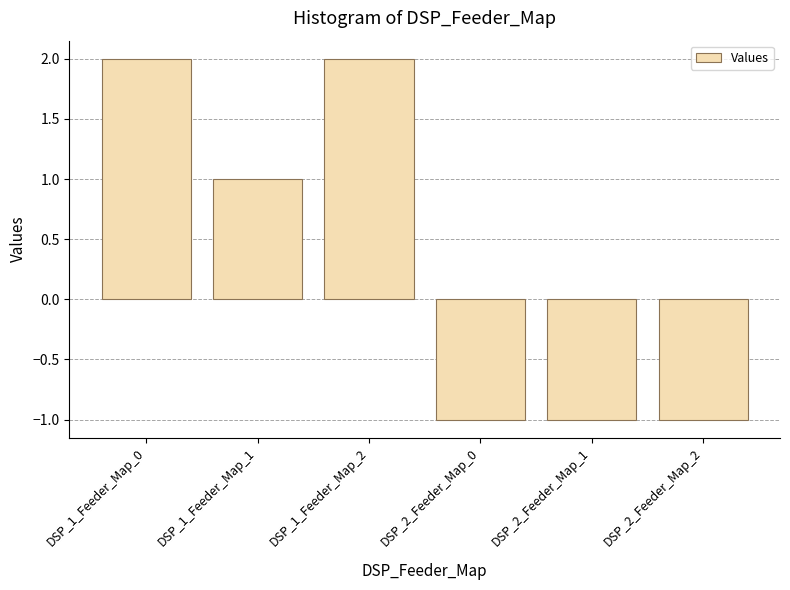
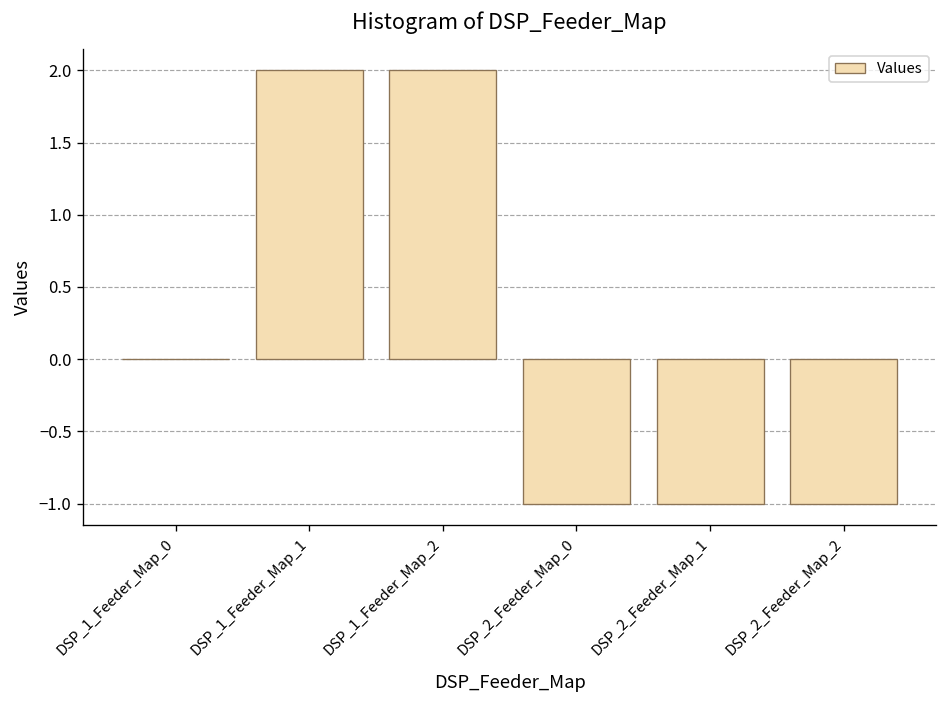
  {
-   "DSP_1_Feeder_Map_0": 2,
-   "DSP_1_Feeder_Map_1": 1,
+   "DSP_1_Feeder_Map_0": 0,
+   "DSP_1_Feeder_Map_1": 2,
    "DSP_1_Feeder_Map_2": 2,
    "DSP_2_Feeder_Map_0": -1,
    "DSP_2_Feeder_Map_1": -1,
    "DSP_2_Feeder_Map_2": -1
  }
